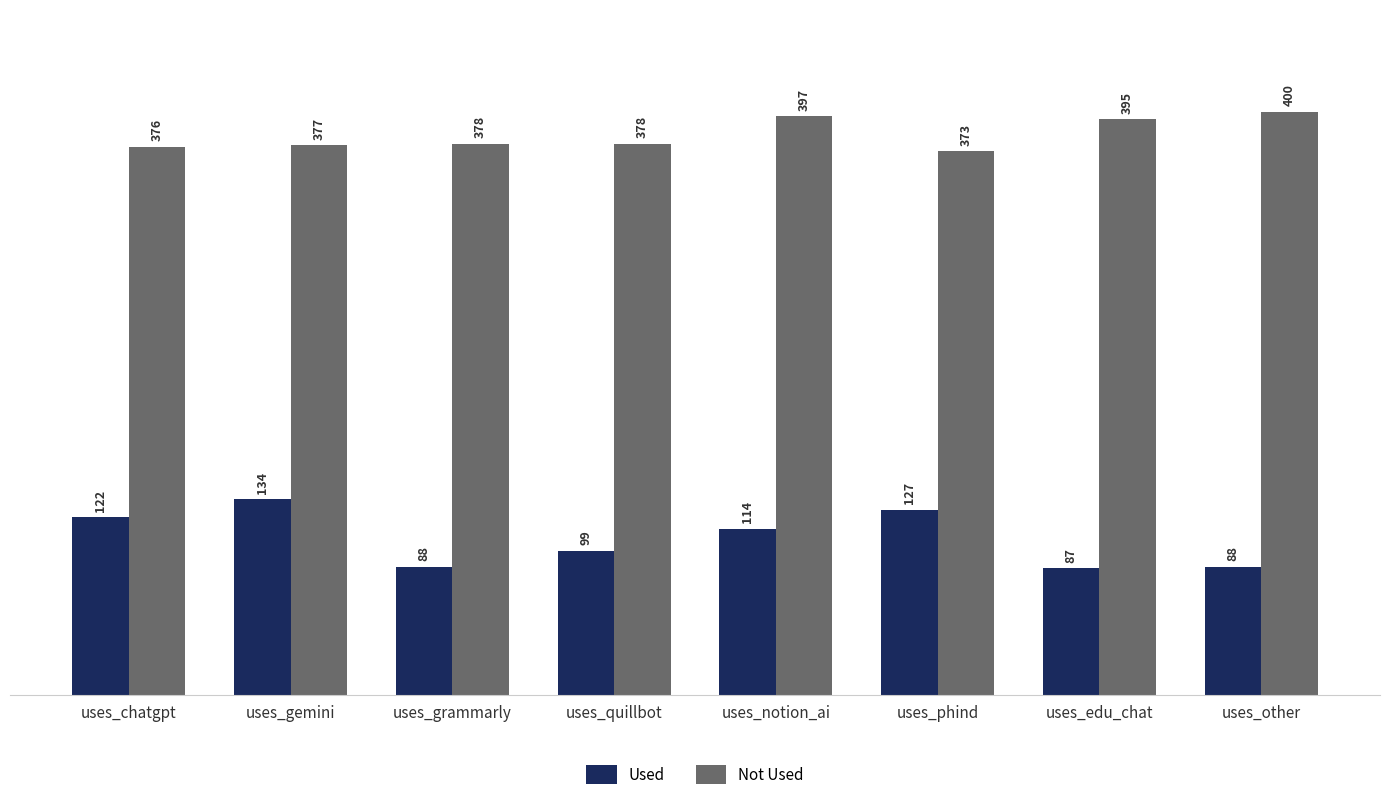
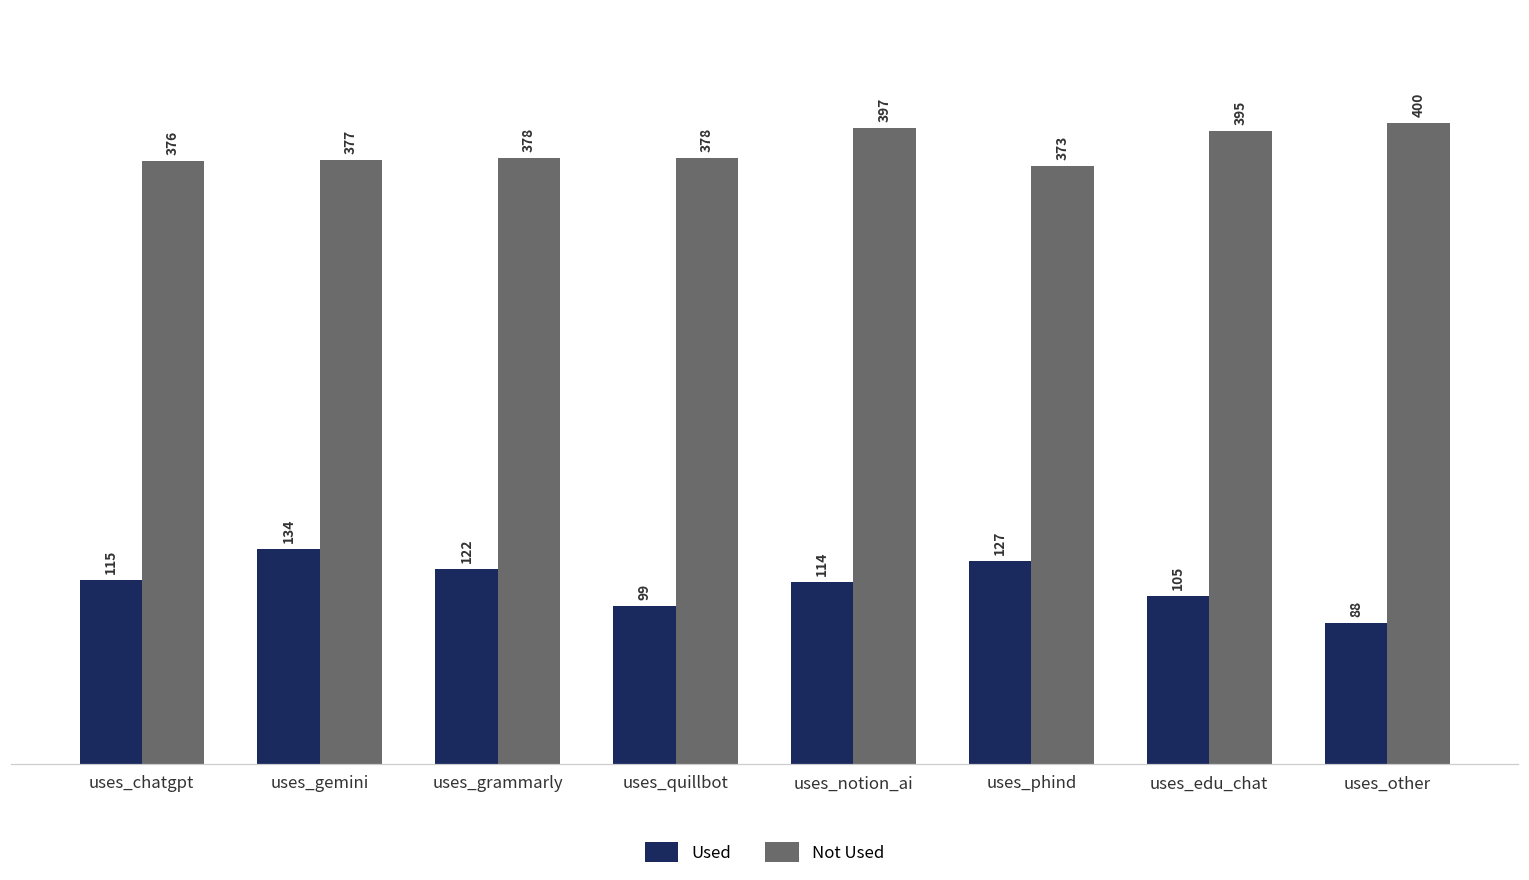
  {
    "Used": {
-     "uses_chatgpt": 122,
+     "uses_chatgpt": 115,
      "uses_gemini": 134,
-     "uses_grammarly": 88,
+     "uses_grammarly": 122,
      "uses_quillbot": 99,
      "uses_notion_ai": 114,
      "uses_phind": 127,
-     "uses_edu_chat": 87,
+     "uses_edu_chat": 105,
      "uses_other": 88
    },
    "Not Used": {
      "uses_chatgpt": 376,
      "uses_gemini": 377,
      "uses_grammarly": 378,
      "uses_quillbot": 378,
      "uses_notion_ai": 397,
      "uses_phind": 373,
      "uses_edu_chat": 395,
      "uses_other": 400
    }
  }
